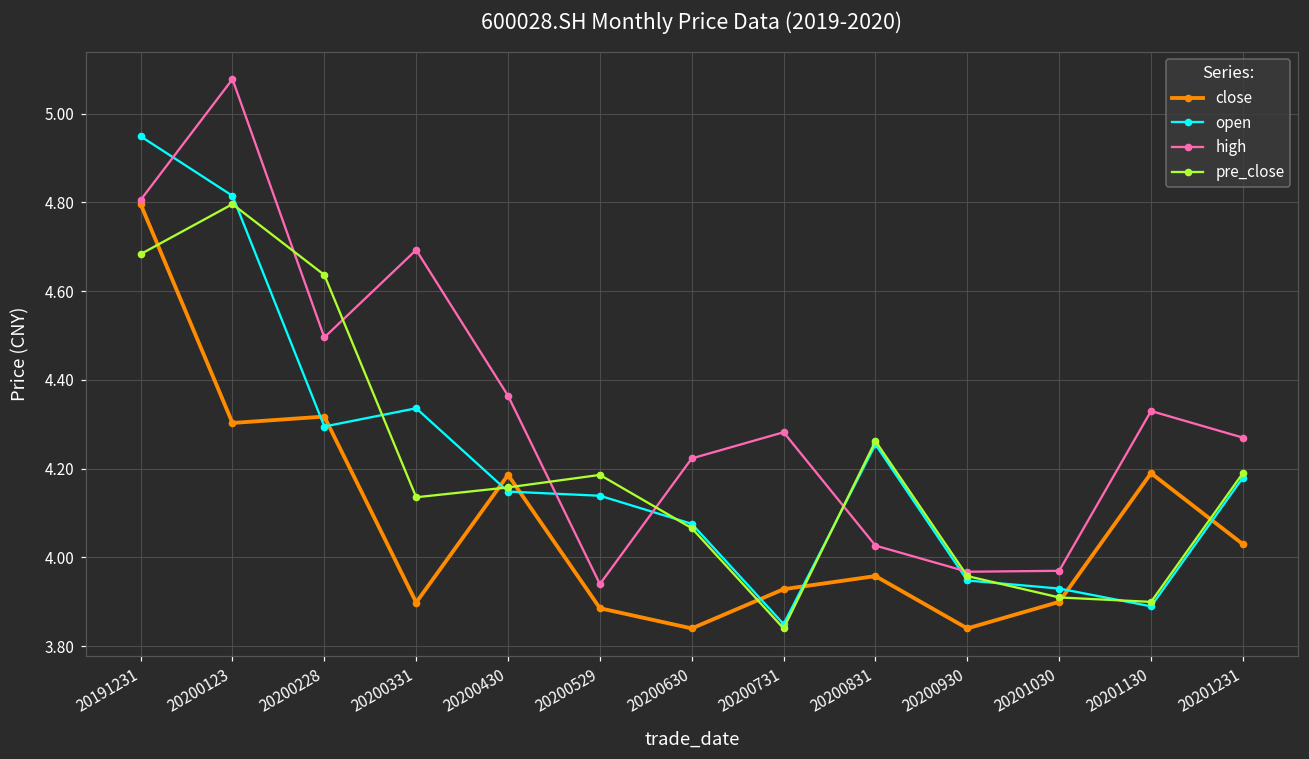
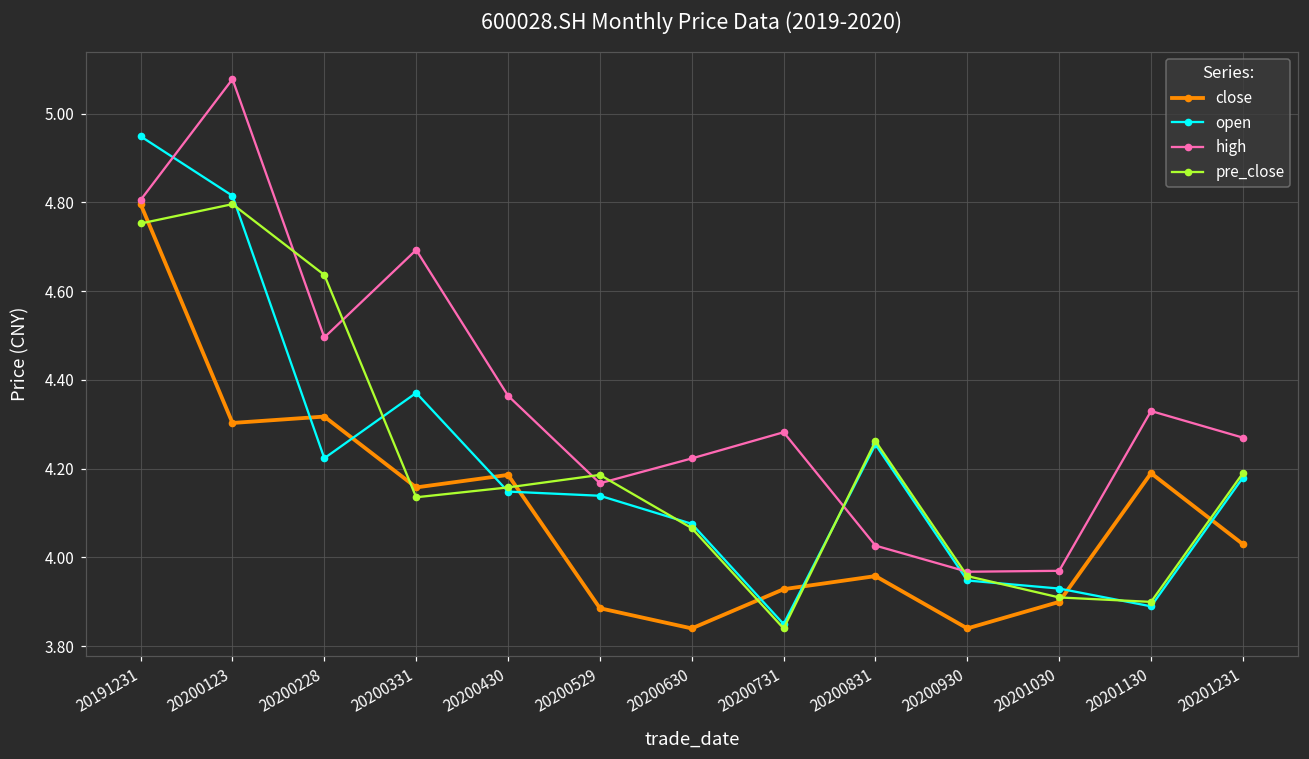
  {
    "close": {
      "20191231": 4.80,
      "20200123": 4.30,
      "20200228": 4.32,
-     "20200331": 3.90,
+     "20200331": 4.16,
      "20200430": 4.19,
      "20200529": 3.89,
      "20200630": 3.84,
      "20200731": 3.93,
      "20200831": 3.96,
      "20200930": 3.84,
      "20201030": 3.90,
      "20201130": 4.19,
      "20201231": 4.03
    },
    "open": {
      "20191231": 4.95,
      "20200123": 4.81,
-     "20200228": 4.30,
-     "20200331": 4.34,
+     "20200228": 4.22,
+     "20200331": 4.37,
      "20200430": 4.15,
      "20200529": 4.14,
      "20200630": 4.08,
      "20200731": 3.85,
      "20200831": 4.25,
      "20200930": 3.95,
      "20201030": 3.93,
      "20201130": 3.89,
      "20201231": 4.18
    },
    "high": {
      "20191231": 4.81,
      "20200123": 5.08,
      "20200228": 4.50,
      "20200331": 4.69,
      "20200430": 4.36,
-     "20200529": 3.94,
+     "20200529": 4.17,
      "20200630": 4.22,
      "20200731": 4.28,
      "20200831": 4.03,
      "20200930": 3.97,
      "20201030": 3.97,
      "20201130": 4.33,
      "20201231": 4.27
    },
    "pre_close": {
-     "20191231": 4.68,
+     "20191231": 4.75,
      "20200123": 4.80,
      "20200228": 4.64,
      "20200331": 4.14,
      "20200430": 4.16,
      "20200529": 4.19,
      "20200630": 4.07,
      "20200731": 3.84,
      "20200831": 4.26,
      "20200930": 3.96,
      "20201030": 3.91,
      "20201130": 3.90,
      "20201231": 4.19
    }
  }
